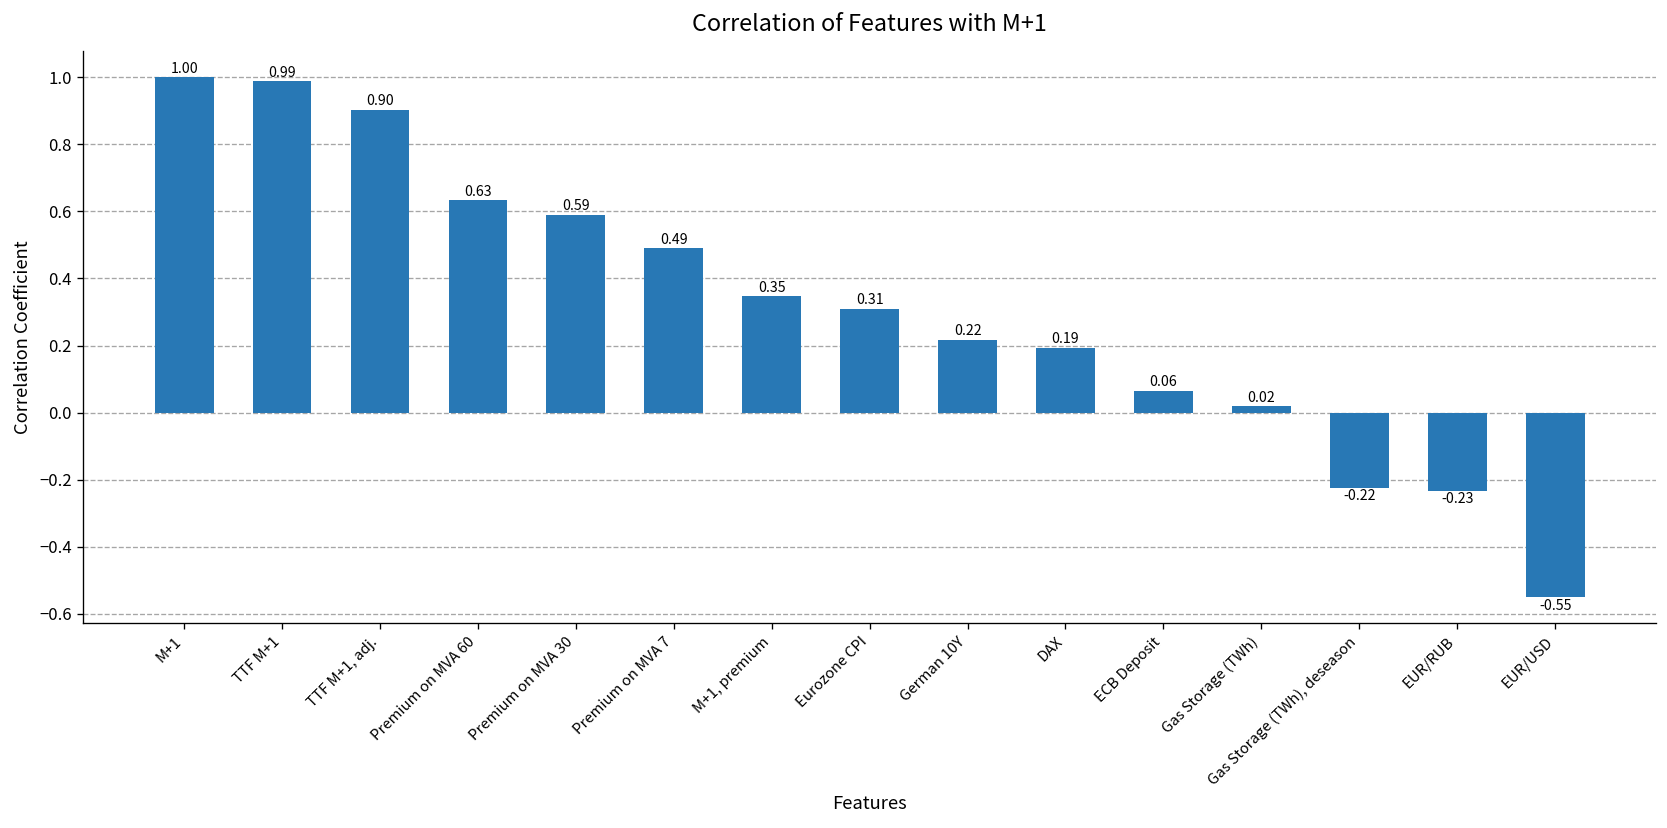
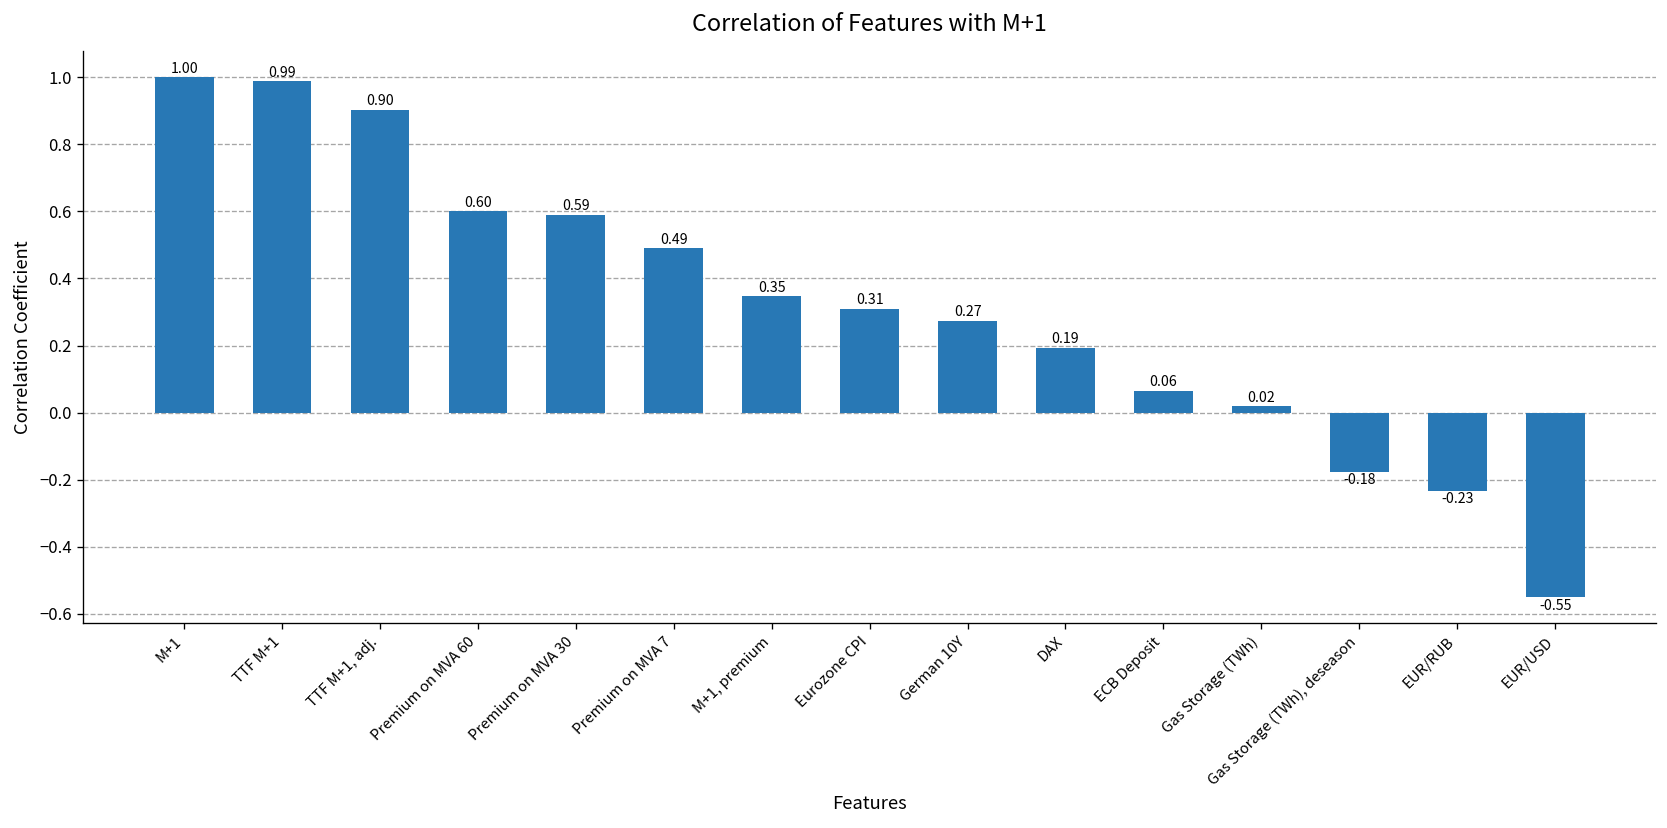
  {
    "M+1": 1.00,
    "TTF M+1": 0.99,
    "TTF M+1, adj.": 0.90,
-   "Premium on MVA 60": 0.63,
+   "Premium on MVA 60": 0.60,
    "Premium on MVA 30": 0.59,
    "Premium on MVA 7": 0.49,
    "M+1, premium": 0.35,
    "Eurozone CPI": 0.31,
-   "German 10Y": 0.22,
+   "German 10Y": 0.27,
    "DAX": 0.19,
    "ECB Deposit": 0.06,
    "Gas Storage (TWh)": 0.02,
-   "Gas Storage (TWh), deseason": -0.22,
+   "Gas Storage (TWh), deseason": -0.18,
    "EUR/RUB": -0.23,
    "EUR/USD": -0.55
  }
